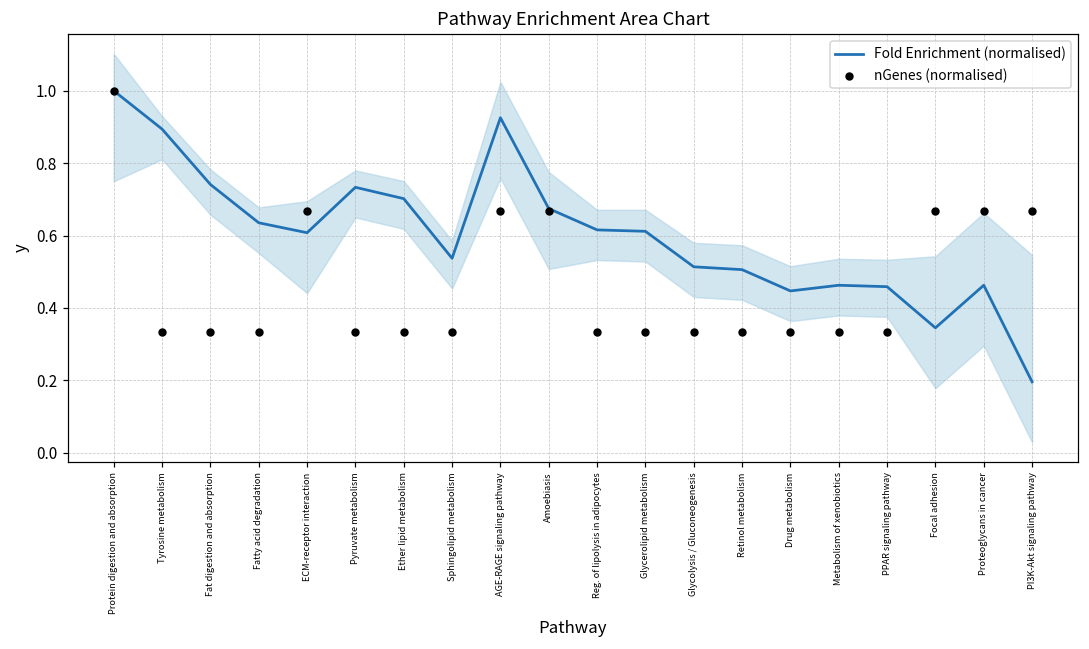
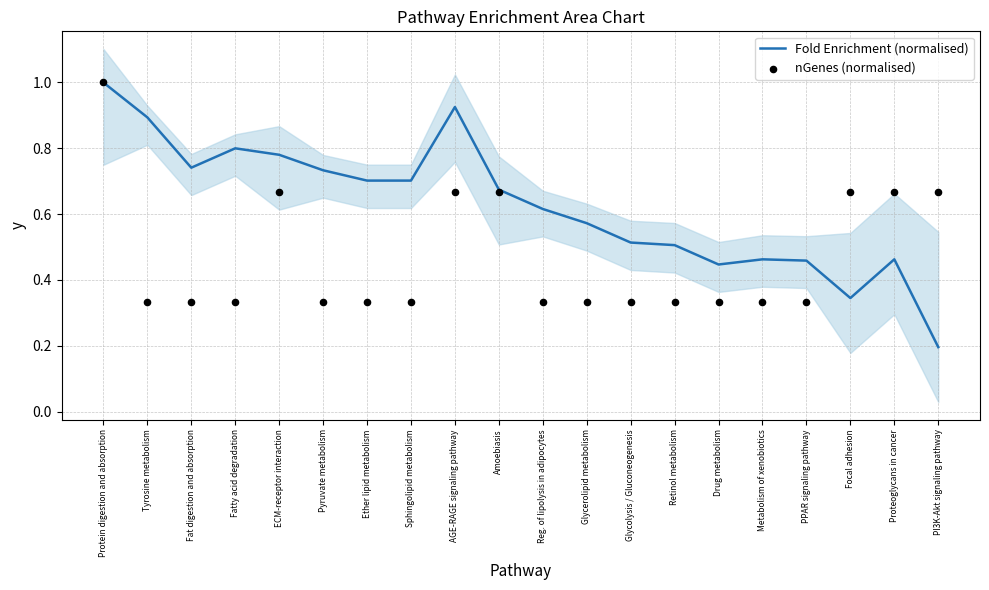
  {
    "Fold Enrichment (normalised)": {
      "Tyrosine metabolism": 0.89,
      "Fat digestion and absorption": 0.74,
-     "Fatty acid degradation": 0.64,
-     "ECM-receptor interaction": 0.61,
+     "Fatty acid degradation": 0.80,
+     "ECM-receptor interaction": 0.78,
      "Pyruvate metabolism": 0.73,
      "Ether lipid metabolism": 0.70,
-     "Sphingolipid metabolism": 0.54,
+     "Sphingolipid metabolism": 0.70,
      "AGE-RAGE signaling pathway": 0.93,
      "Amoebiasis": 0.67,
      "Reg. of lipolysis in adipocytes": 0.62,
-     "Glycerolipid metabolism": 0.61,
+     "Glycerolipid metabolism": 0.57,
      "Glycolysis / Gluconeogenesis": 0.51,
      "Retinol metabolism": 0.51,
      "Drug metabolism": 0.45,
      "Metabolism of xenobiotics": 0.46,
      "PPAR signaling pathway": 0.46,
      "Focal adhesion": 0.35,
      "Proteoglycans in cancer": 0.46,
      "PI3K-Akt signaling pathway": 0.20
    }
  }
